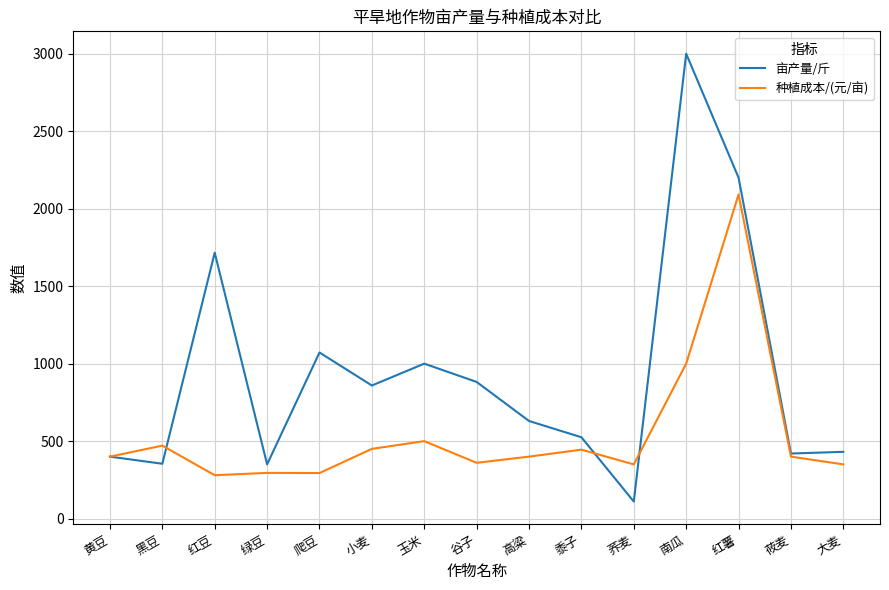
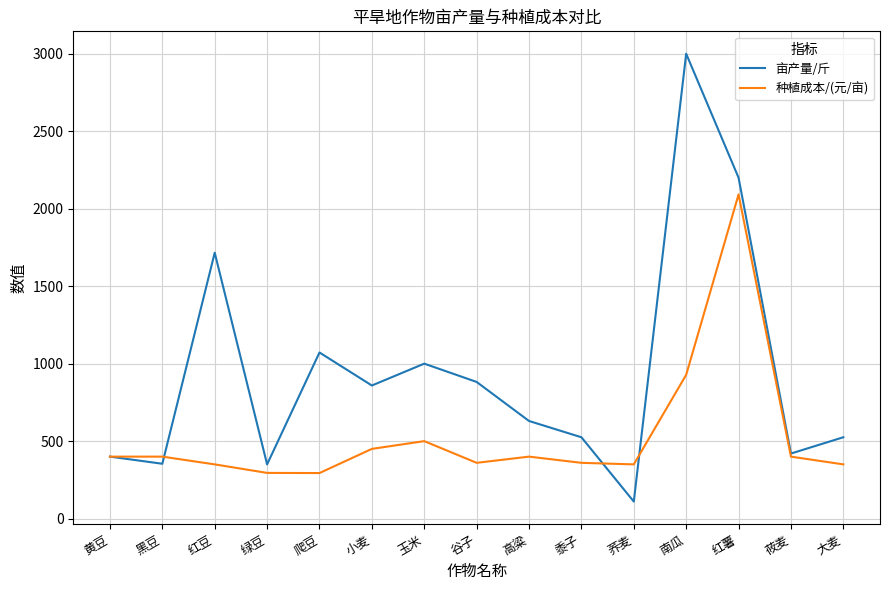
  {
    "亩产量/斤": {
      "黑豆": 350,
      "红豆": 1720,
      "绿豆": 350,
      "爬豆": 1070,
      "小麦": 860,
      "玉米": 1000,
      "谷子": 880,
      "高粱": 630,
      "黍子": 530,
      "荞麦": 110,
      "南瓜": 3000,
      "红薯": 2200,
      "莜麦": 420,
-     "大麦": 430
+     "大麦": 530
    },
    "种植成本/(元/亩)": {
-     "黑豆": 470,
-     "红豆": 280,
+     "黑豆": 400,
+     "红豆": 350,
      "绿豆": 300,
      "爬豆": 290,
      "小麦": 450,
      "玉米": 500,
      "谷子": 360,
      "高粱": 400,
-     "黍子": 450,
+     "黍子": 360,
      "荞麦": 350,
-     "南瓜": 1000,
+     "南瓜": 930,
      "红薯": 2090,
      "莜麦": 400,
      "大麦": 350
    }
  }
